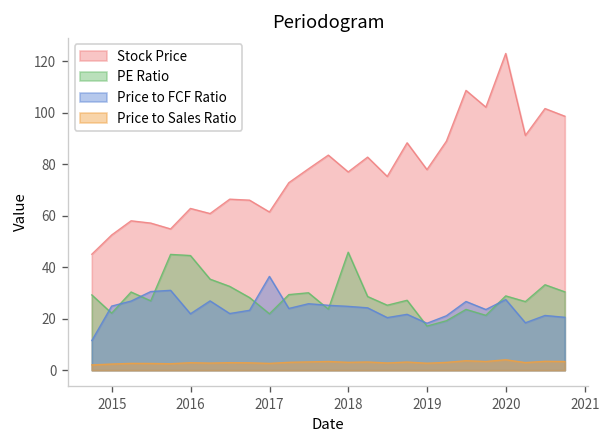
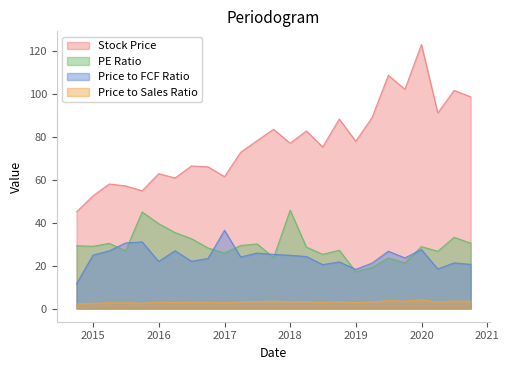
  {
    "PE Ratio": {
-     "2015": 22,
-     "2016": 45,
-     "2017": 22,
+     "2015": 29,
+     "2016": 40,
+     "2017": 26,
      "2018": 46,
      "2020": 29
    },
    "Price to FCF Ratio": {
      "2015": 25,
      "2016": 22,
      "2017": 36,
      "2018": 25,
      "2020": 27
    }
  }
